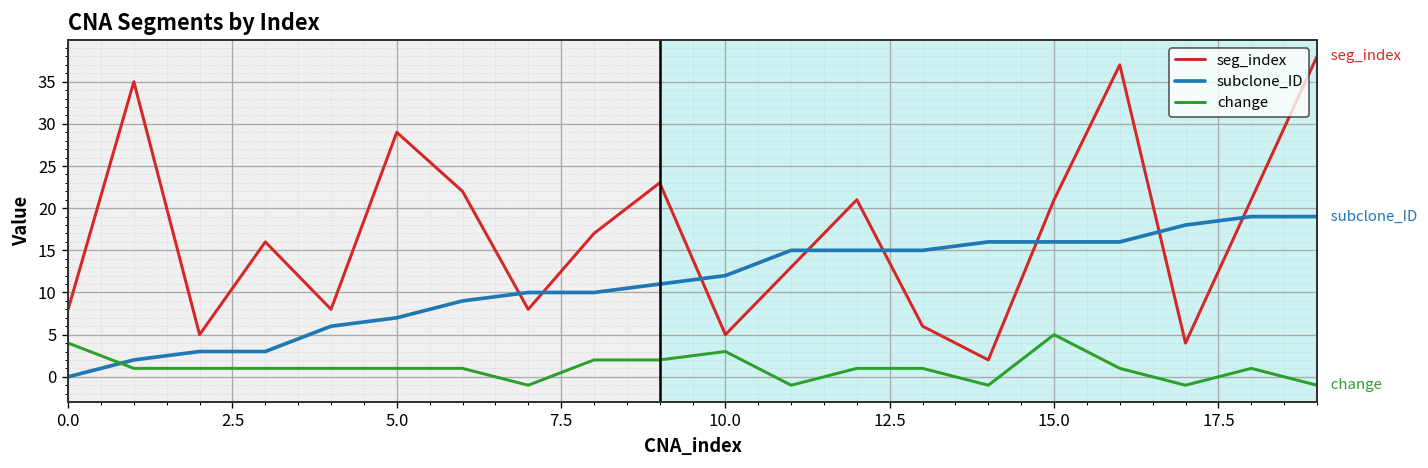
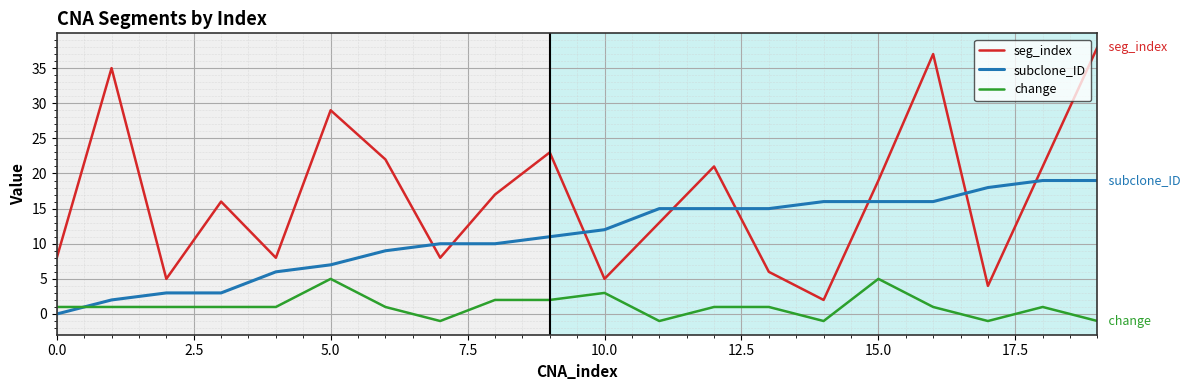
  {
    "seg_index": {
      "0.0": 8,
      "5.0": 29,
      "10.0": 5,
-     "15.0": 21
+     "15.0": 19
    },
    "subclone_ID": {
      "0.0": 0,
      "5.0": 7,
      "10.0": 12,
      "15.0": 16
    },
    "change": {
-     "0.0": 4,
-     "5.0": 1,
+     "0.0": 1,
+     "5.0": 5,
      "10.0": 3,
      "15.0": 5
    }
  }
